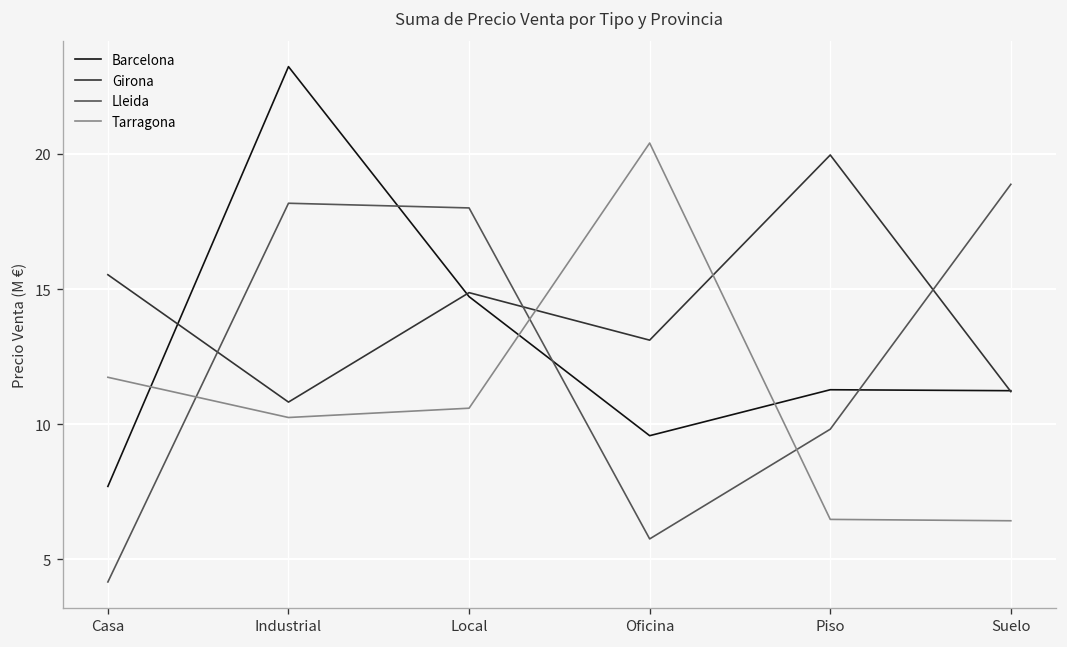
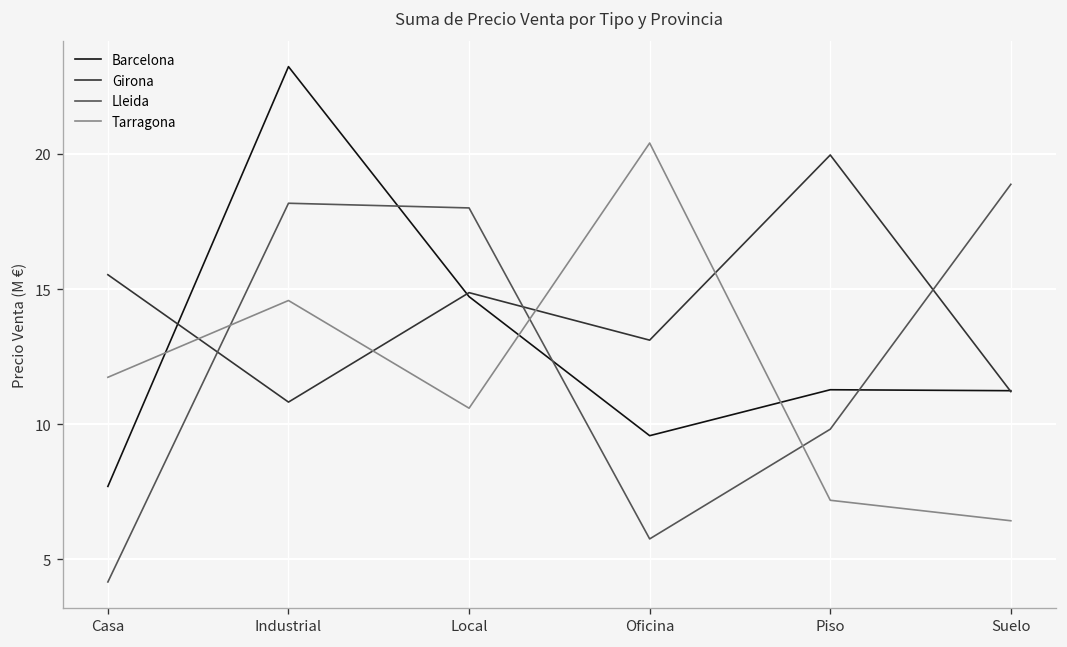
  {
    "Tarragona": {
      "Casa": 11.7,
-     "Industrial": 10.2,
+     "Industrial": 14.6,
      "Local": 10.6,
      "Oficina": 20.4,
-     "Piso": 6.5,
+     "Piso": 7.2,
      "Suelo": 6.4
    }
  }
